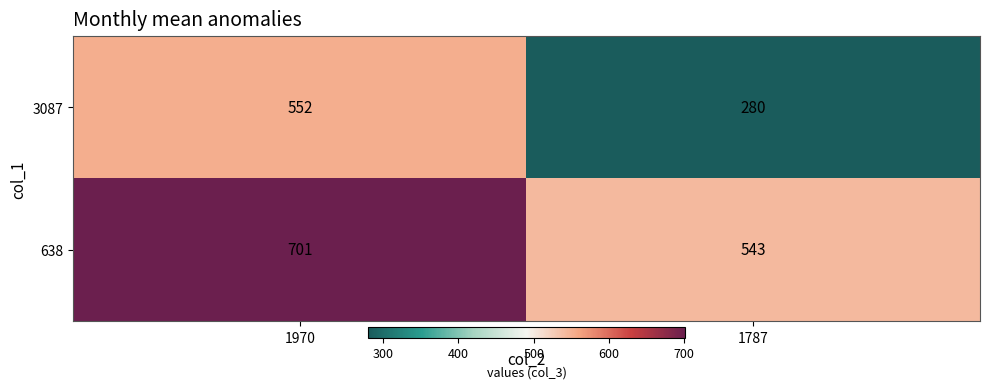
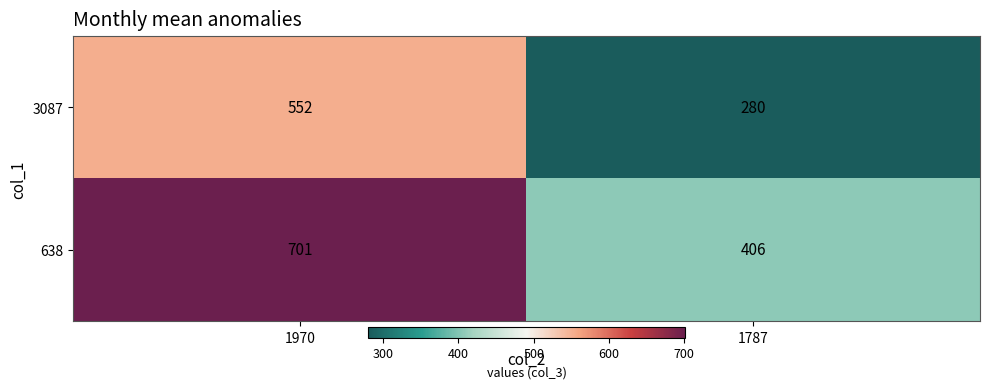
  {
    "3087": {
      "1970": 552,
      "1787": 280
    },
    "638": {
      "1970": 701,
-     "1787": 543
+     "1787": 406
    }
  }
